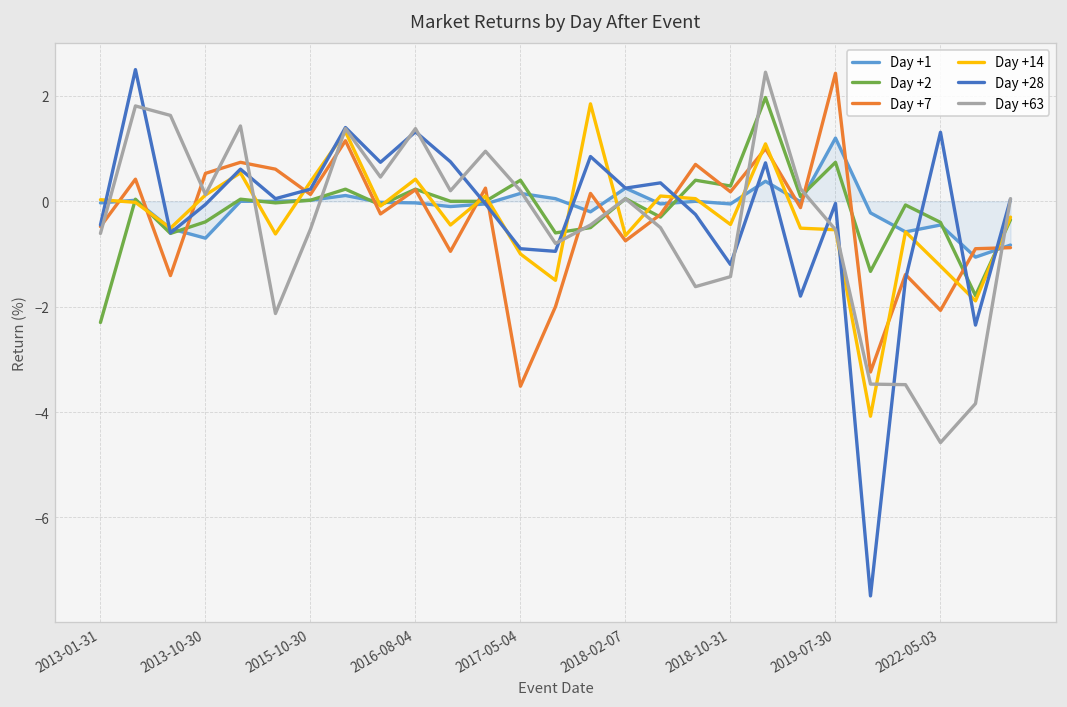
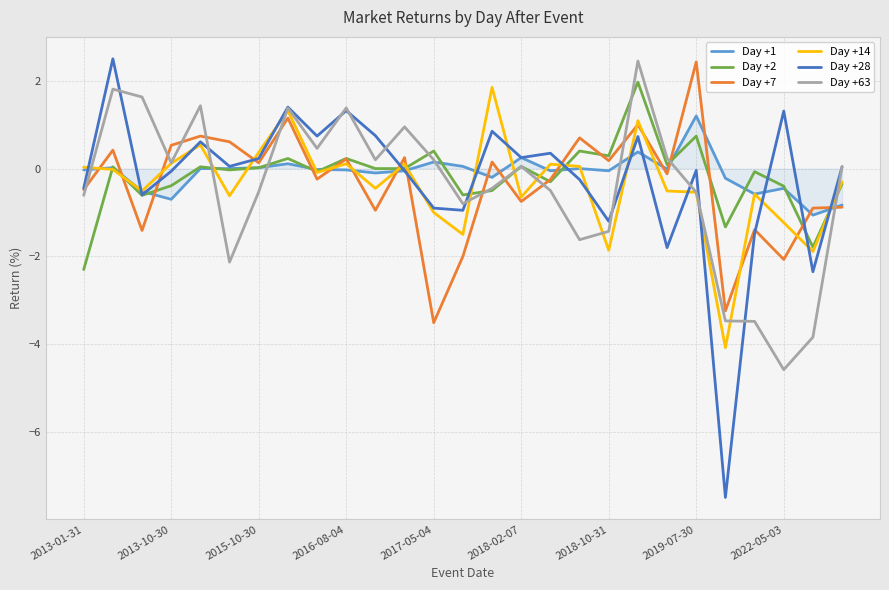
  {
    "Day +2": {
      "2013-01-31": -2.3,
      "2013-10-30": -0.4,
      "2017-05-04": 0.4,
      "2018-10-31": 0.3,
      "2019-07-30": 0.7
    },
    "Day +7": {
      "2013-10-30": 0.5,
      "2015-10-30": 0.1,
      "2017-05-04": -3.5,
      "2018-02-07": -0.8,
      "2018-10-31": 0.2,
      "2019-07-30": 2.4,
      "2022-05-03": -2.1
    },
    "Day +14": {
      "2015-10-30": 0.4,
-     "2016-08-04": 0.4,
+     "2016-08-04": 0.1,
      "2017-05-04": -1.0,
      "2018-02-07": -0.7,
-     "2018-10-31": -0.4,
+     "2018-10-31": -1.9,
      "2022-05-03": -1.2
    },
    "Day +63": {
      "2013-01-31": -0.6,
      "2015-10-30": -0.5,
      "2016-08-04": 1.4,
      "2018-10-31": -1.4,
      "2022-05-03": -4.6
    }
  }
